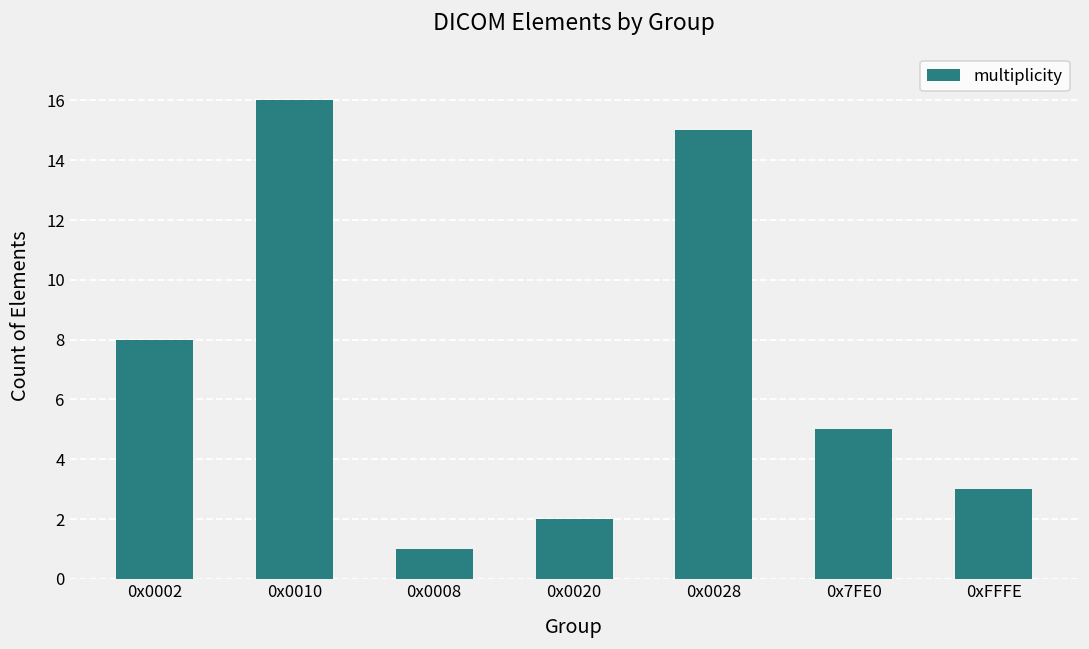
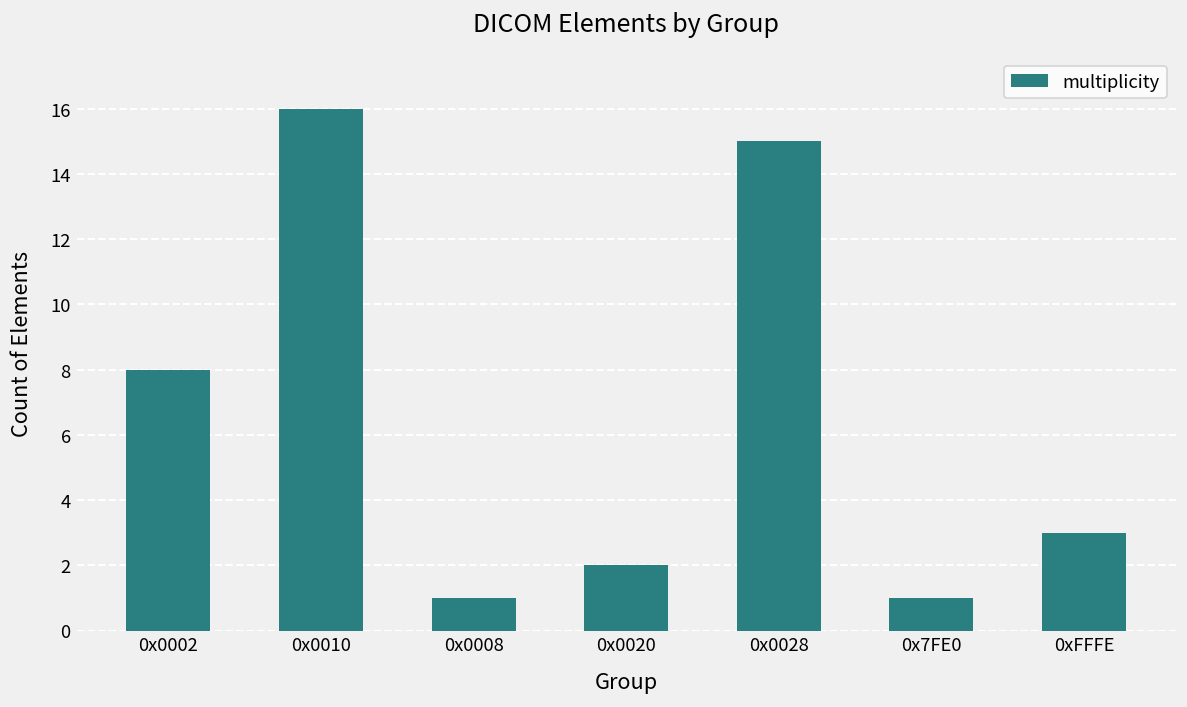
  {
    "0x0002": 8,
    "0x0010": 16,
    "0x0008": 1,
    "0x0020": 2,
    "0x0028": 15,
-   "0x7FE0": 5,
+   "0x7FE0": 1,
    "0xFFFE": 3
  }
